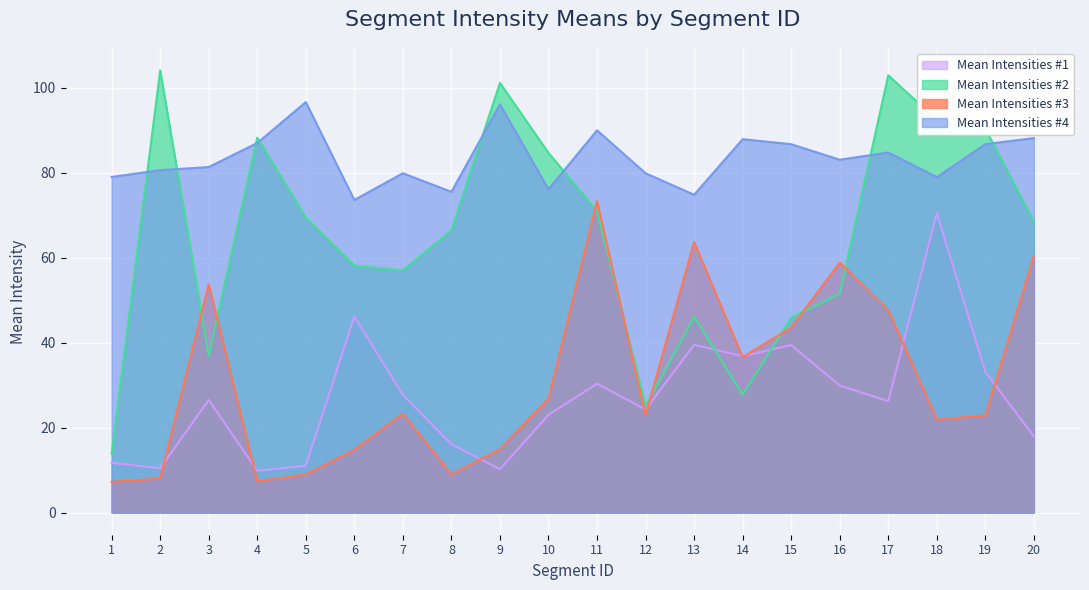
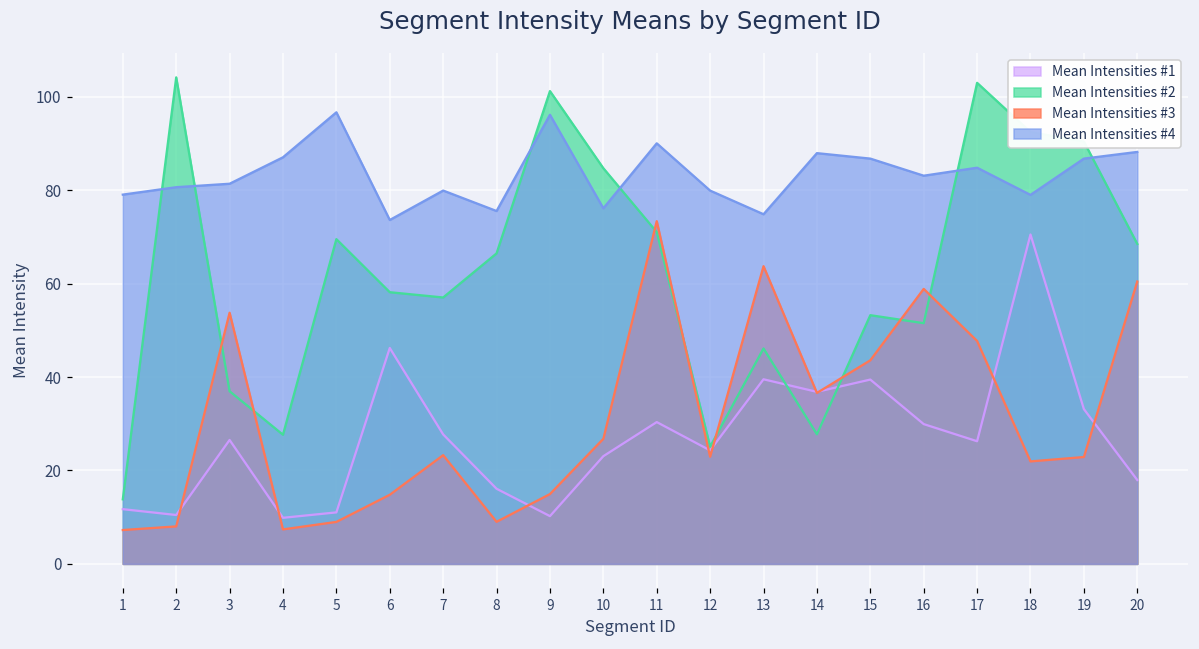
  {
    "Mean Intensities #1": {
      "1": 12,
      "2": 10,
      "3": 27,
      "4": 10,
      "5": 11,
      "6": 46,
      "7": 28,
      "8": 16,
      "9": 10,
      "10": 23,
      "11": 30,
      "12": 24,
      "13": 40,
      "15": 39,
      "16": 30,
      "17": 26,
      "18": 71,
      "19": 33,
      "20": 18
    },
    "Mean Intensities #2": {
      "1": 14,
      "2": 104,
      "3": 37,
-     "4": 88,
+     "4": 28,
      "5": 70,
      "6": 58,
      "7": 57,
      "8": 66,
      "9": 101,
      "10": 85,
      "11": 71,
      "12": 25,
      "13": 46,
      "14": 28,
-     "15": 46,
+     "15": 53,
      "16": 52,
      "17": 103,
      "20": 68
    },
    "Mean Intensities #3": {
      "1": 7,
      "2": 8,
      "3": 54,
      "4": 7,
      "5": 9,
      "6": 15,
      "7": 23,
      "8": 9,
      "9": 15,
      "10": 27,
      "11": 73,
      "12": 23,
      "13": 64,
      "15": 44,
      "16": 59,
      "17": 48,
      "18": 22,
      "19": 23,
      "20": 60
    },
    "Mean Intensities #4": {
      "1": 79,
      "2": 81,
      "3": 81,
      "4": 87,
      "5": 97,
      "6": 74,
      "7": 80,
      "8": 76,
      "9": 96,
      "10": 76,
      "11": 90,
      "12": 80,
      "13": 75,
      "14": 88,
      "15": 87,
      "16": 83,
      "17": 85,
      "18": 79,
      "19": 87,
      "20": 88
    }
  }
